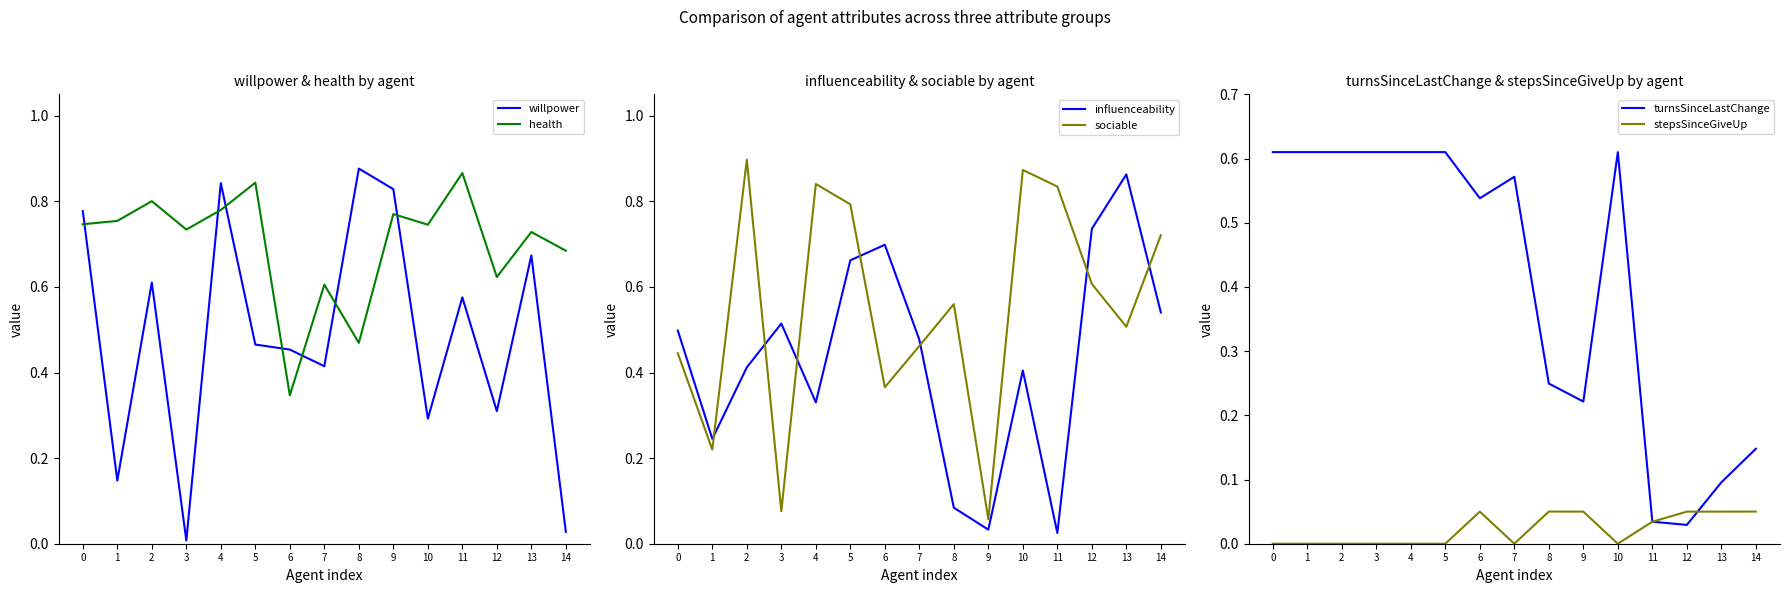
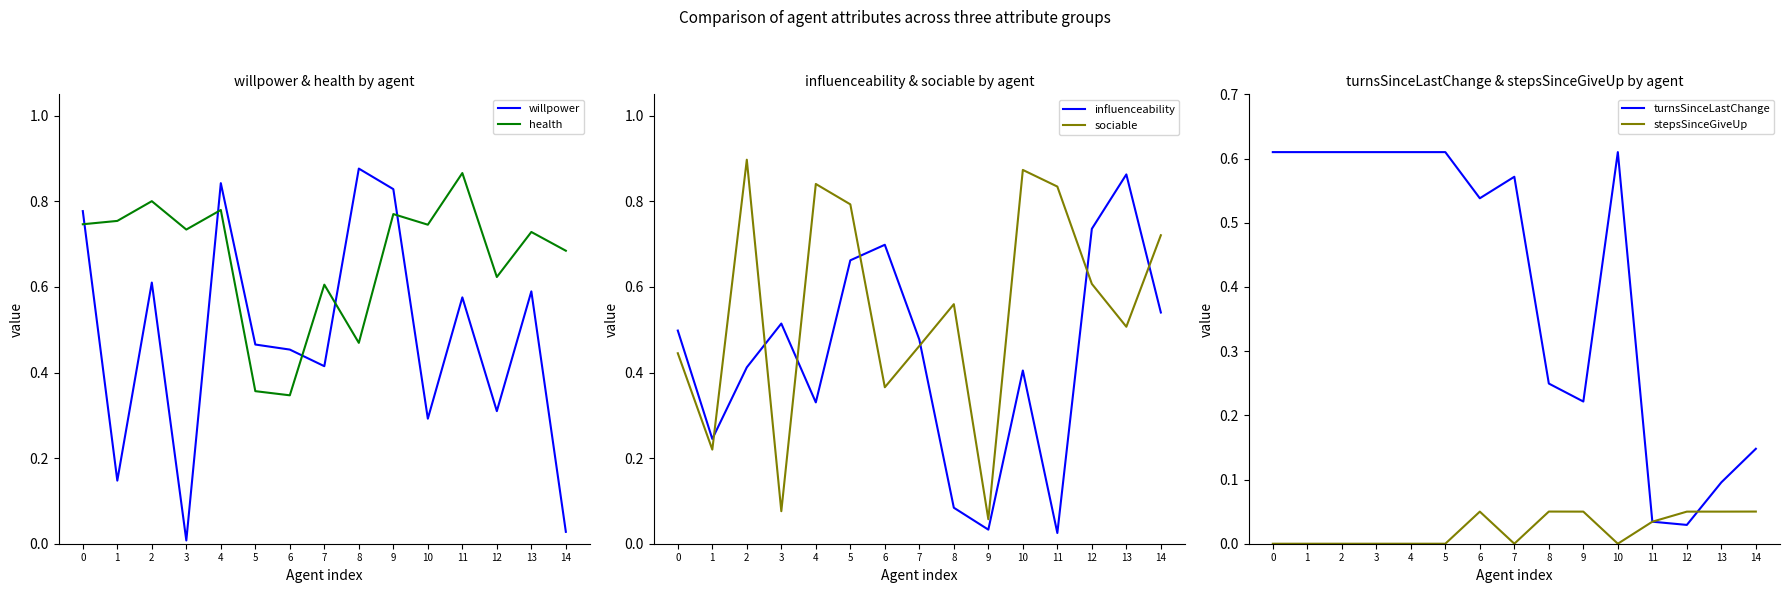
  {
    "willpower & health by agent": {
      "willpower": {
        "0": 0.78,
        "1": 0.15,
        "2": 0.61,
        "3": 0.01,
        "4": 0.84,
        "5": 0.47,
        "6": 0.45,
        "7": 0.41,
        "8": 0.88,
        "9": 0.83,
        "10": 0.29,
        "11": 0.58,
        "12": 0.31,
-       "13": 0.67,
+       "13": 0.59,
        "14": 0.03
      },
      "health": {
        "0": 0.75,
        "1": 0.75,
        "2": 0.80,
        "3": 0.73,
        "4": 0.78,
-       "5": 0.84,
+       "5": 0.36,
        "6": 0.35,
        "7": 0.61,
        "8": 0.47,
        "9": 0.77,
        "10": 0.75,
        "11": 0.87,
        "12": 0.62,
        "13": 0.73,
        "14": 0.68
      }
    },
    "influenceability & sociable by agent": {
      "influenceability": {
        "0": 0.50,
        "1": 0.24,
        "2": 0.41,
        "3": 0.51,
        "4": 0.33,
        "5": 0.66,
        "6": 0.70,
        "7": 0.48,
        "8": 0.08,
        "9": 0.03,
        "10": 0.40,
        "11": 0.03,
        "12": 0.74,
        "13": 0.86,
        "14": 0.54
      },
      "sociable": {
        "0": 0.45,
        "1": 0.22,
        "2": 0.90,
        "3": 0.08,
        "4": 0.84,
        "5": 0.79,
        "6": 0.37,
        "7": 0.46,
        "8": 0.56,
        "9": 0.06,
        "10": 0.87,
        "11": 0.83,
        "12": 0.61,
        "13": 0.51,
        "14": 0.72
      }
    },
    "turnsSinceLastChange & stepsSinceGiveUp by agent": {
      "turnsSinceLastChange": {
        "0": 0.61,
        "1": 0.61,
        "2": 0.61,
        "3": 0.61,
        "4": 0.61,
        "5": 0.61,
        "6": 0.54,
        "7": 0.57,
        "8": 0.25,
        "9": 0.22,
        "10": 0.61,
        "12": 0.03,
        "13": 0.10,
        "14": 0.15
      },
      "stepsSinceGiveUp": {
        "0": 0.00,
        "1": 0.00,
        "2": 0.00,
        "3": 0.00,
        "4": 0.00,
        "5": 0.00,
        "6": 0.05,
        "7": 0.00,
        "8": 0.05,
        "9": 0.05,
        "10": 0.00,
        "12": 0.05,
        "13": 0.05,
        "14": 0.05
      }
    }
  }
